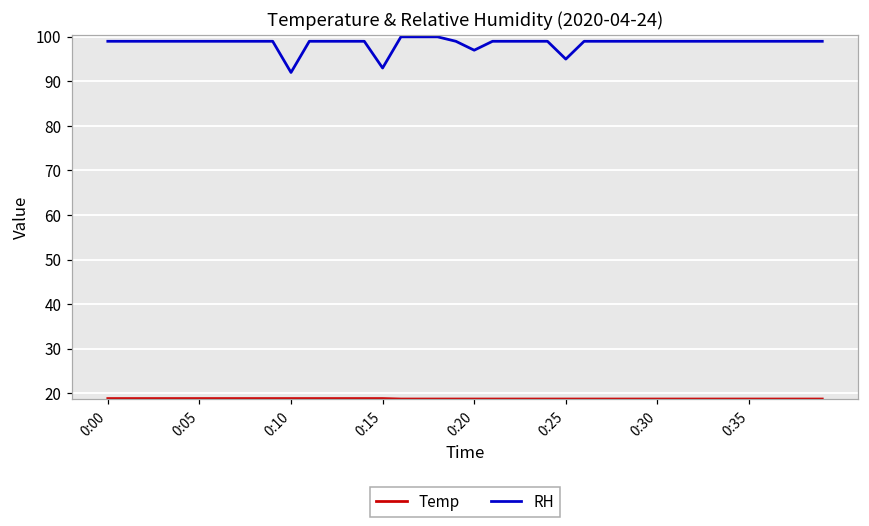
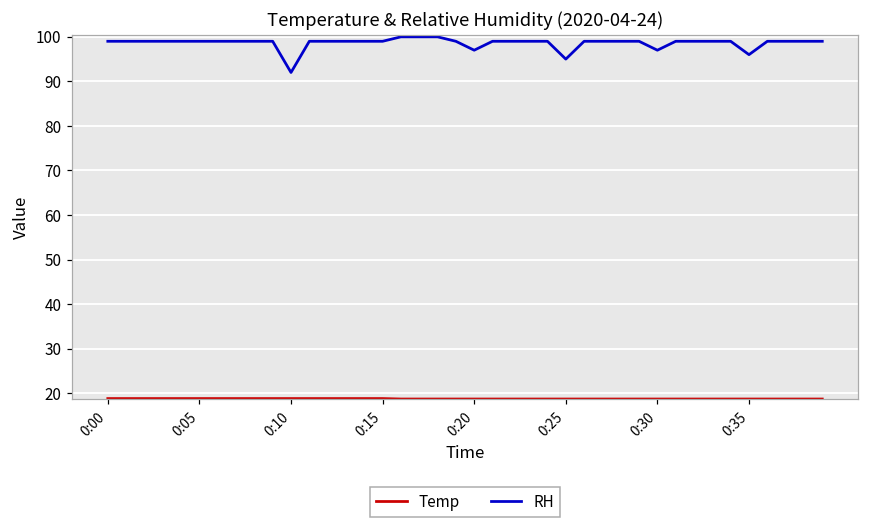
  {
    "Temp": {
      "0:00": 19,
      "0:05": 19,
      "0:10": 19,
      "0:15": 19,
      "0:20": 19,
      "0:25": 19,
      "0:30": 19,
      "0:35": 19
    },
    "RH": {
      "0:00": 99,
      "0:05": 99,
      "0:10": 92,
-     "0:15": 93,
+     "0:15": 99,
      "0:20": 97,
      "0:25": 95,
-     "0:30": 99,
-     "0:35": 99
+     "0:30": 97,
+     "0:35": 96
    }
  }
